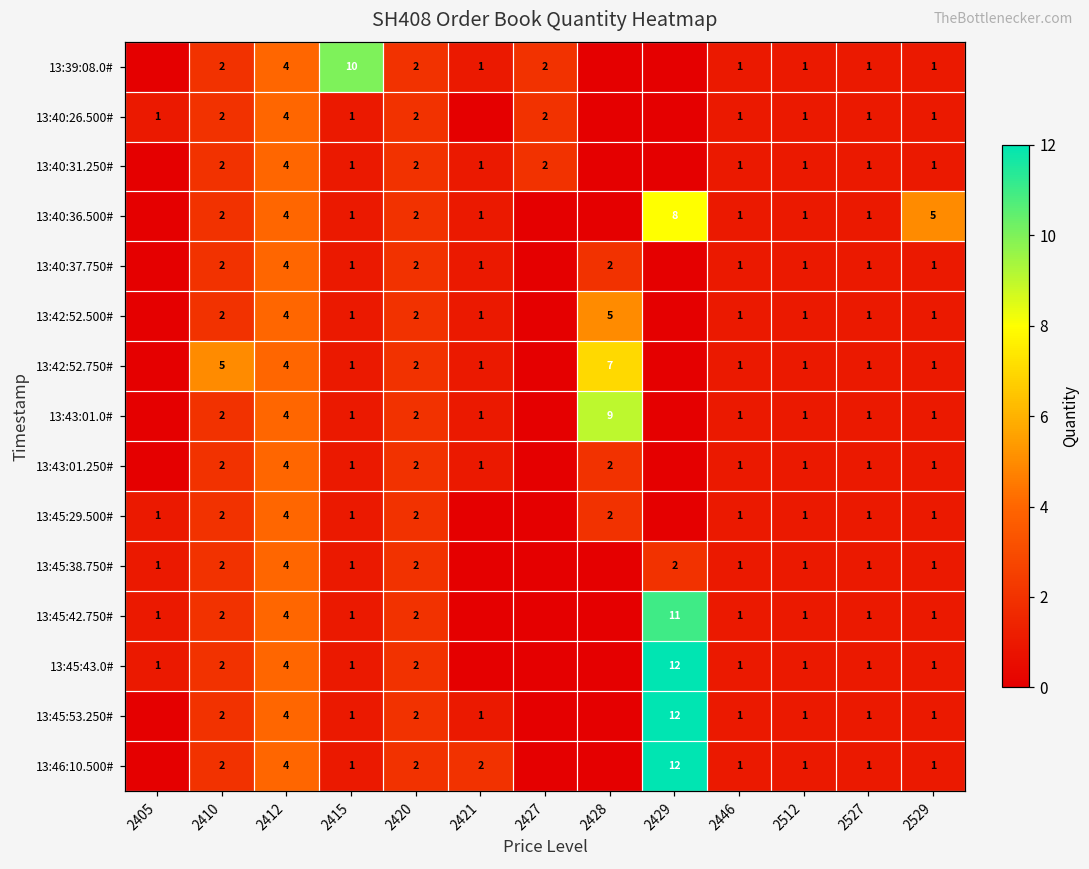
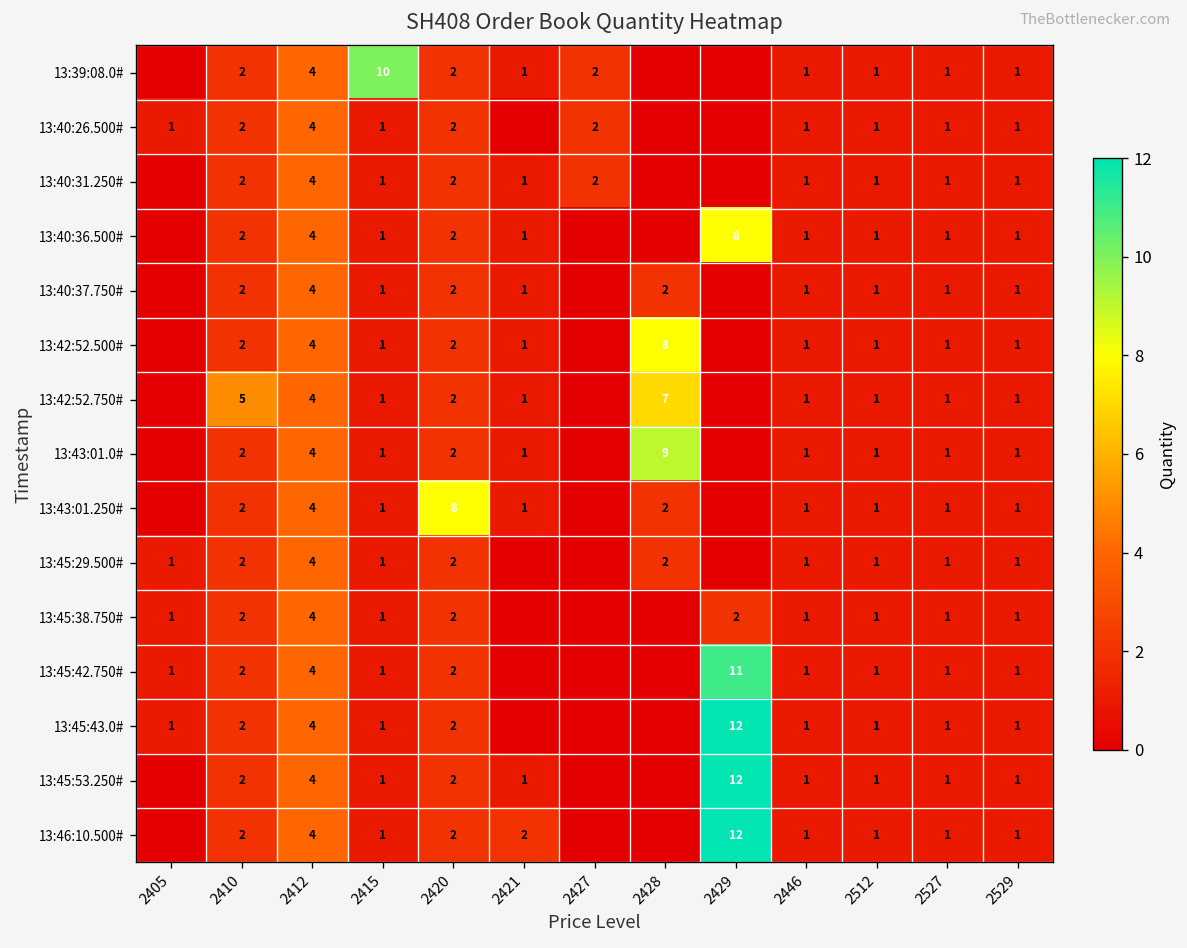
  {
    "13:39:08.0#": {
      "2410": 2,
      "2412": 4,
      "2415": 10,
      "2420": 2,
      "2421": 1,
      "2427": 2,
      "2446": 1,
      "2512": 1,
      "2527": 1,
      "2529": 1
    },
    "13:40:26.500#": {
      "2405": 1,
      "2410": 2,
      "2412": 4,
      "2415": 1,
      "2420": 2,
      "2427": 2,
      "2446": 1,
      "2512": 1,
      "2527": 1,
      "2529": 1
    },
    "13:40:31.250#": {
      "2410": 2,
      "2412": 4,
      "2415": 1,
      "2420": 2,
      "2421": 1,
      "2427": 2,
      "2446": 1,
      "2512": 1,
      "2527": 1,
      "2529": 1
    },
    "13:40:36.500#": {
      "2410": 2,
      "2412": 4,
      "2415": 1,
      "2420": 2,
      "2421": 1,
      "2429": 8,
      "2446": 1,
      "2512": 1,
      "2527": 1,
-     "2529": 5
+     "2529": 1
    },
    "13:40:37.750#": {
      "2410": 2,
      "2412": 4,
      "2415": 1,
      "2420": 2,
      "2421": 1,
      "2428": 2,
      "2446": 1,
      "2512": 1,
      "2527": 1,
      "2529": 1
    },
    "13:42:52.500#": {
      "2410": 2,
      "2412": 4,
      "2415": 1,
      "2420": 2,
      "2421": 1,
-     "2428": 5,
+     "2428": 8,
      "2446": 1,
      "2512": 1,
      "2527": 1,
      "2529": 1
    },
    "13:42:52.750#": {
      "2410": 5,
      "2412": 4,
      "2415": 1,
      "2420": 2,
      "2421": 1,
      "2428": 7,
      "2446": 1,
      "2512": 1,
      "2527": 1,
      "2529": 1
    },
    "13:43:01.0#": {
      "2410": 2,
      "2412": 4,
      "2415": 1,
      "2420": 2,
      "2421": 1,
      "2428": 9,
      "2446": 1,
      "2512": 1,
      "2527": 1,
      "2529": 1
    },
    "13:43:01.250#": {
      "2410": 2,
      "2412": 4,
      "2415": 1,
-     "2420": 2,
+     "2420": 8,
      "2421": 1,
      "2428": 2,
      "2446": 1,
      "2512": 1,
      "2527": 1,
      "2529": 1
    },
    "13:45:29.500#": {
      "2405": 1,
      "2410": 2,
      "2412": 4,
      "2415": 1,
      "2420": 2,
      "2428": 2,
      "2446": 1,
      "2512": 1,
      "2527": 1,
      "2529": 1
    },
    "13:45:38.750#": {
      "2405": 1,
      "2410": 2,
      "2412": 4,
      "2415": 1,
      "2420": 2,
      "2429": 2,
      "2446": 1,
      "2512": 1,
      "2527": 1,
      "2529": 1
    },
    "13:45:42.750#": {
      "2405": 1,
      "2410": 2,
      "2412": 4,
      "2415": 1,
      "2420": 2,
      "2429": 11,
      "2446": 1,
      "2512": 1,
      "2527": 1,
      "2529": 1
    },
    "13:45:43.0#": {
      "2405": 1,
      "2410": 2,
      "2412": 4,
      "2415": 1,
      "2420": 2,
      "2429": 12,
      "2446": 1,
      "2512": 1,
      "2527": 1,
      "2529": 1
    },
    "13:45:53.250#": {
      "2410": 2,
      "2412": 4,
      "2415": 1,
      "2420": 2,
      "2421": 1,
      "2429": 12,
      "2446": 1,
      "2512": 1,
      "2527": 1,
      "2529": 1
    },
    "13:46:10.500#": {
      "2410": 2,
      "2412": 4,
      "2415": 1,
      "2420": 2,
      "2421": 2,
      "2429": 12,
      "2446": 1,
      "2512": 1,
      "2527": 1,
      "2529": 1
    }
  }
